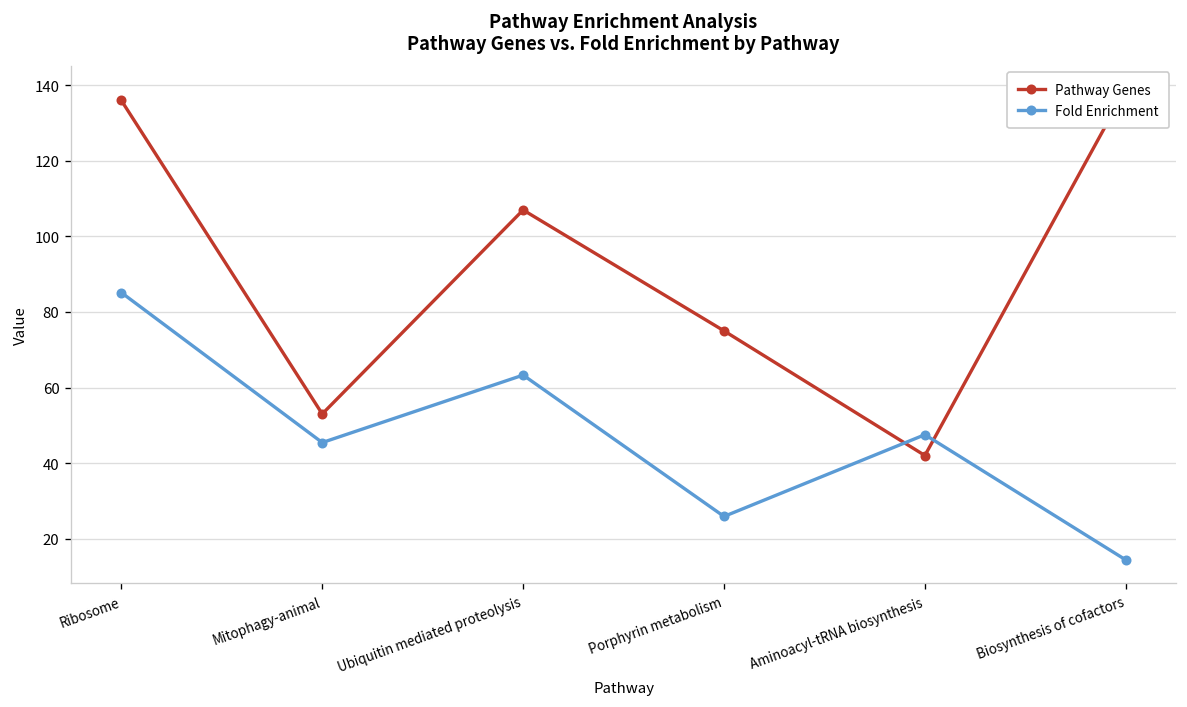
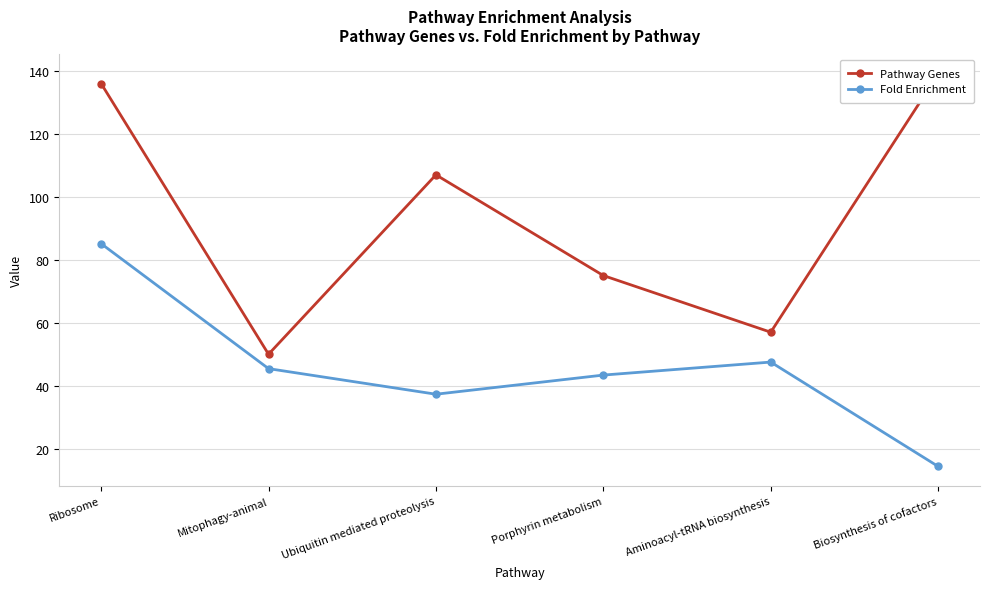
  {
    "Pathway Genes": {
      "Ribosome": 136,
-     "Mitophagy-animal": 53,
+     "Mitophagy-animal": 50,
      "Ubiquitin mediated proteolysis": 107,
      "Porphyrin metabolism": 75,
-     "Aminoacyl-tRNA biosynthesis": 42
+     "Aminoacyl-tRNA biosynthesis": 57
    },
    "Fold Enrichment": {
      "Ribosome": 85,
      "Mitophagy-animal": 45,
-     "Ubiquitin mediated proteolysis": 63,
-     "Porphyrin metabolism": 26,
+     "Ubiquitin mediated proteolysis": 37,
+     "Porphyrin metabolism": 43,
      "Aminoacyl-tRNA biosynthesis": 48,
      "Biosynthesis of cofactors": 14
    }
  }
